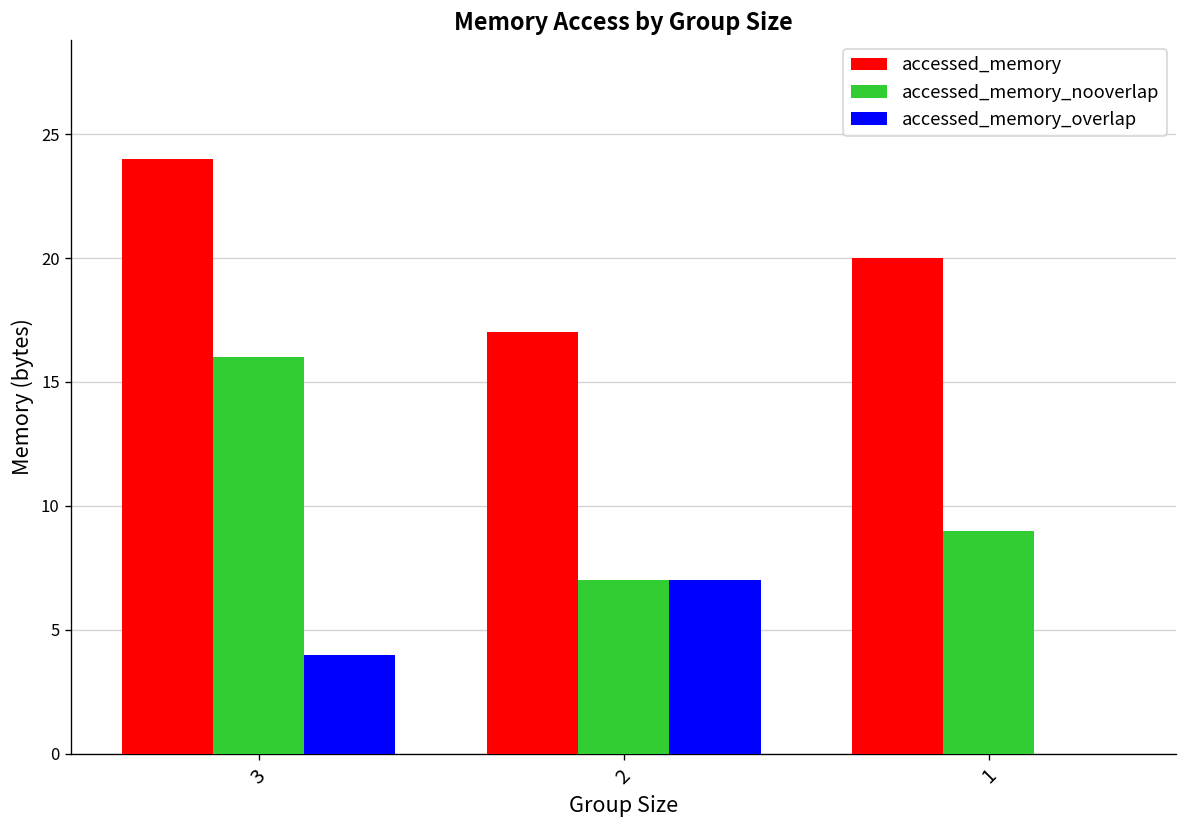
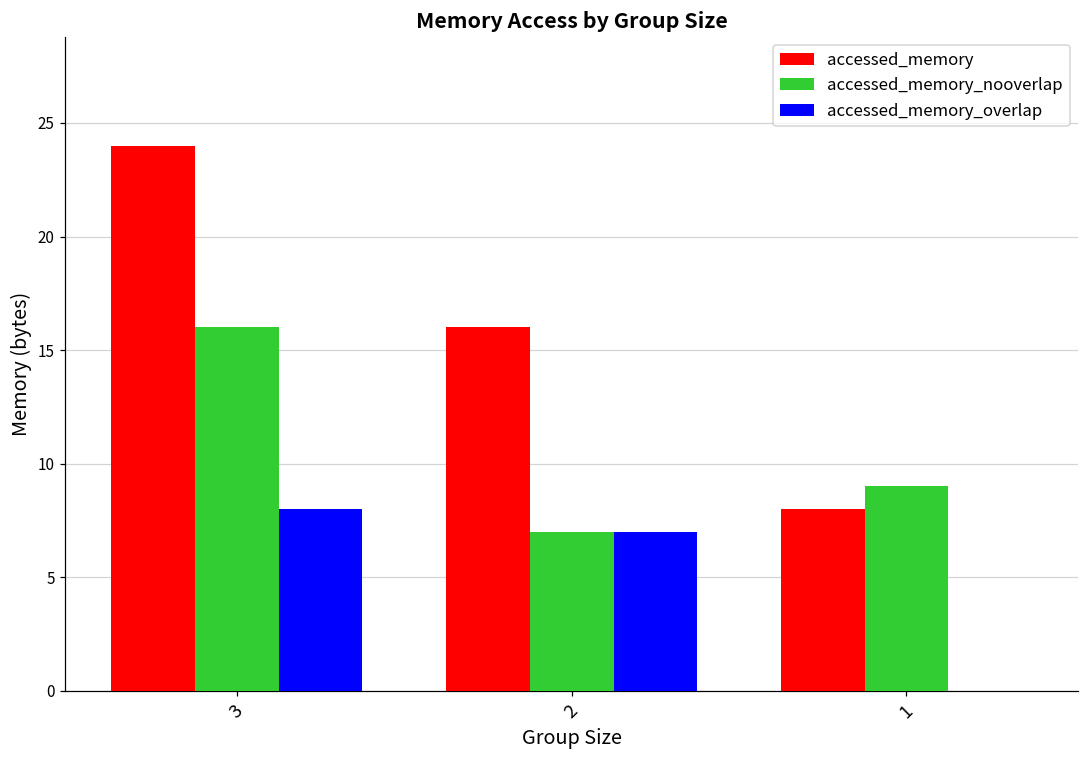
  {
    "accessed_memory": {
      "3": 24,
-     "2": 17,
-     "1": 20
+     "2": 16,
+     "1": 8
    },
    "accessed_memory_nooverlap": {
      "3": 16,
      "2": 7,
      "1": 9
    },
    "accessed_memory_overlap": {
-     "3": 4,
+     "3": 8,
      "2": 7,
      "1": 0
    }
  }
